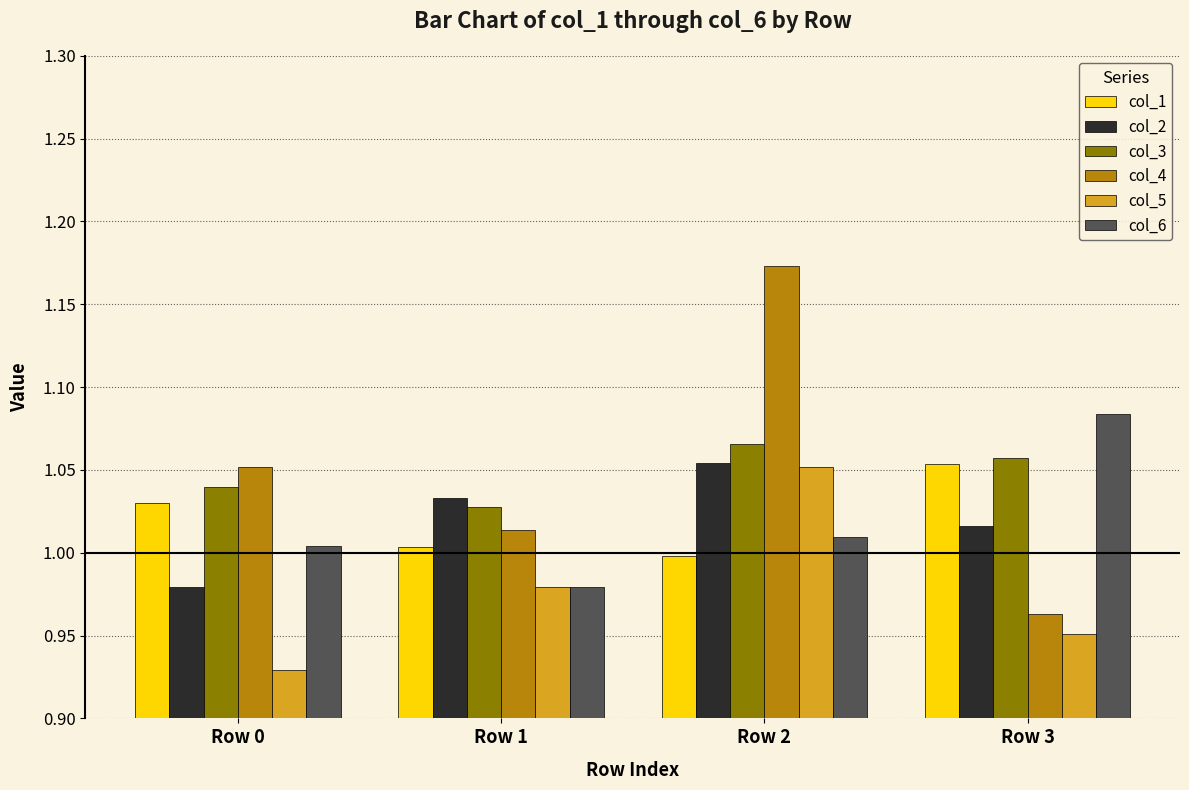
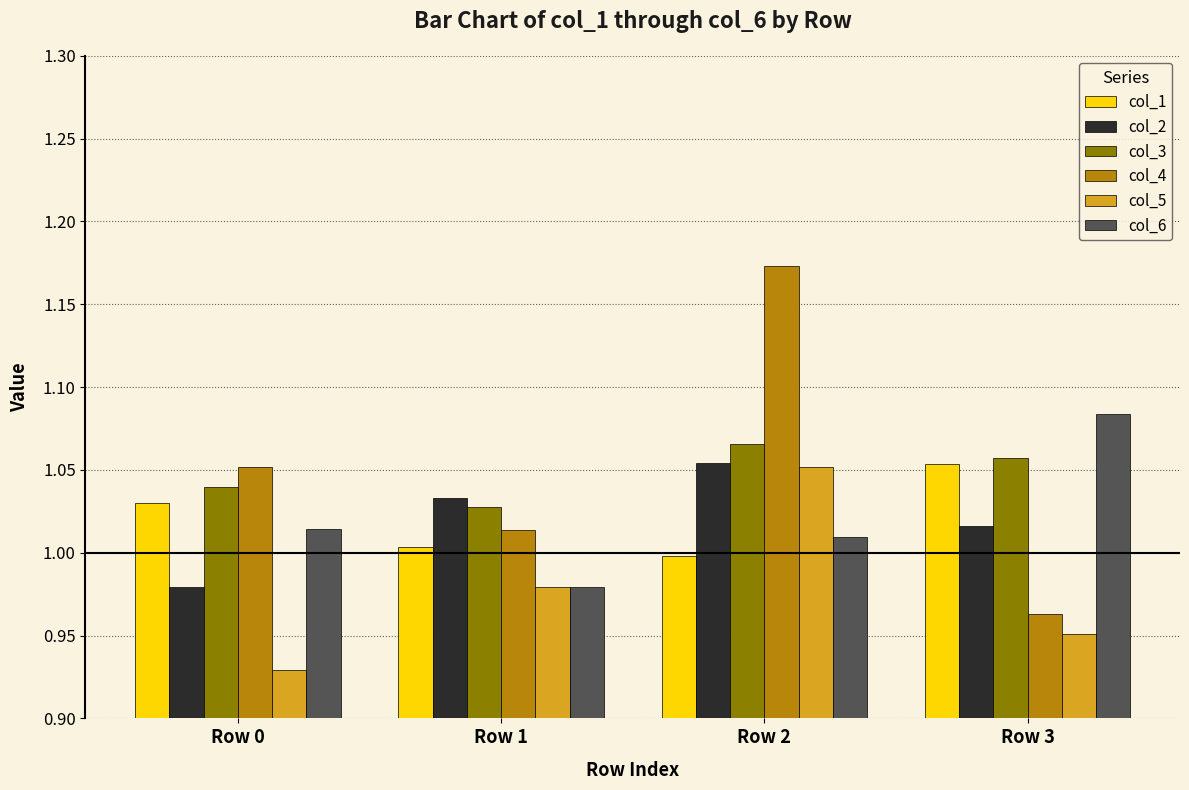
  {
    "col_1": {
      "Row 0": 1.030,
      "Row 1": 1.003,
      "Row 2": 0.998,
      "Row 3": 1.053
    },
    "col_2": {
      "Row 0": 0.980,
      "Row 1": 1.033,
      "Row 2": 1.054,
      "Row 3": 1.016
    },
    "col_6": {
-     "Row 0": 1.004,
+     "Row 0": 1.014,
      "Row 1": 0.979,
      "Row 2": 1.010,
      "Row 3": 1.084
    }
  }
